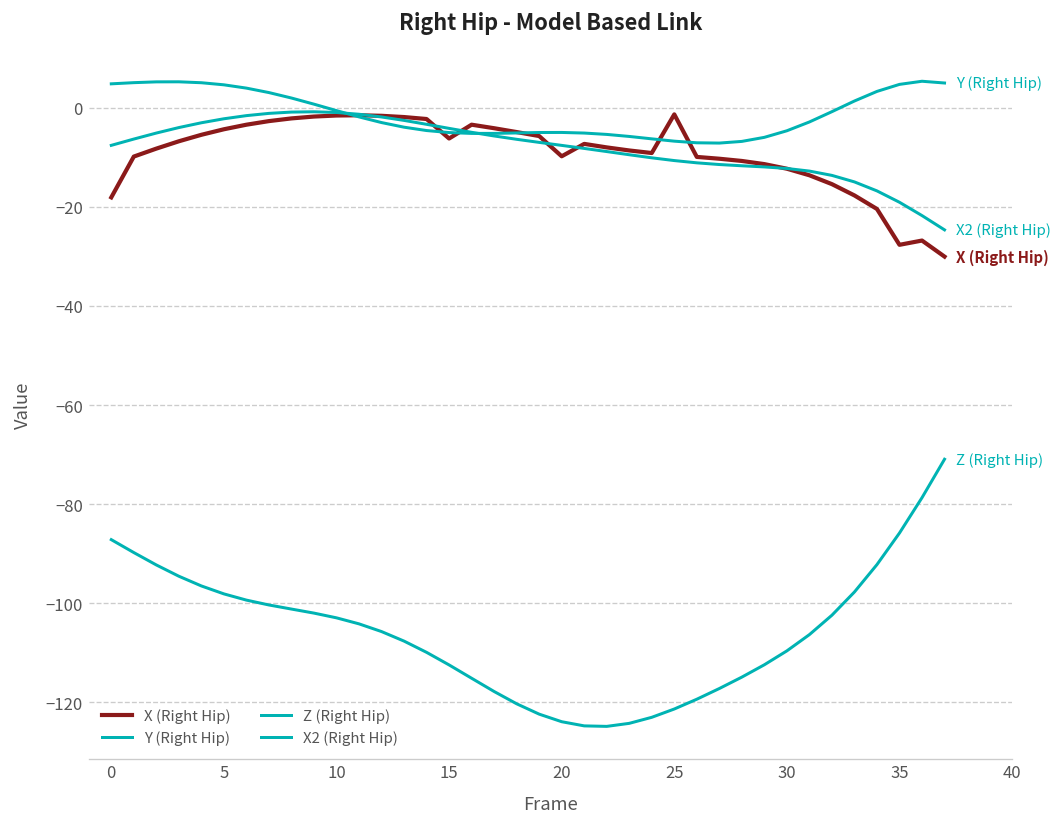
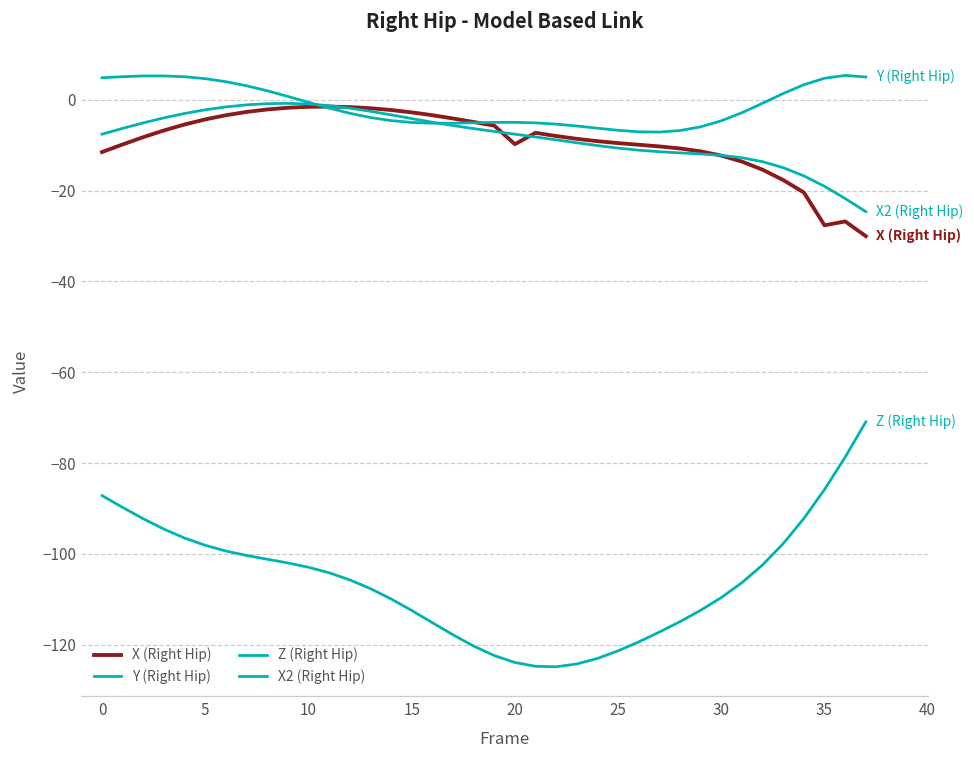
  {
    "X (Right Hip)": {
-     "0": -18,
+     "0": -12,
      "5": -4,
-     "15": -6,
+     "15": -3,
      "20": -10,
-     "25": -1,
+     "25": -10,
      "35": -28
    }
  }
